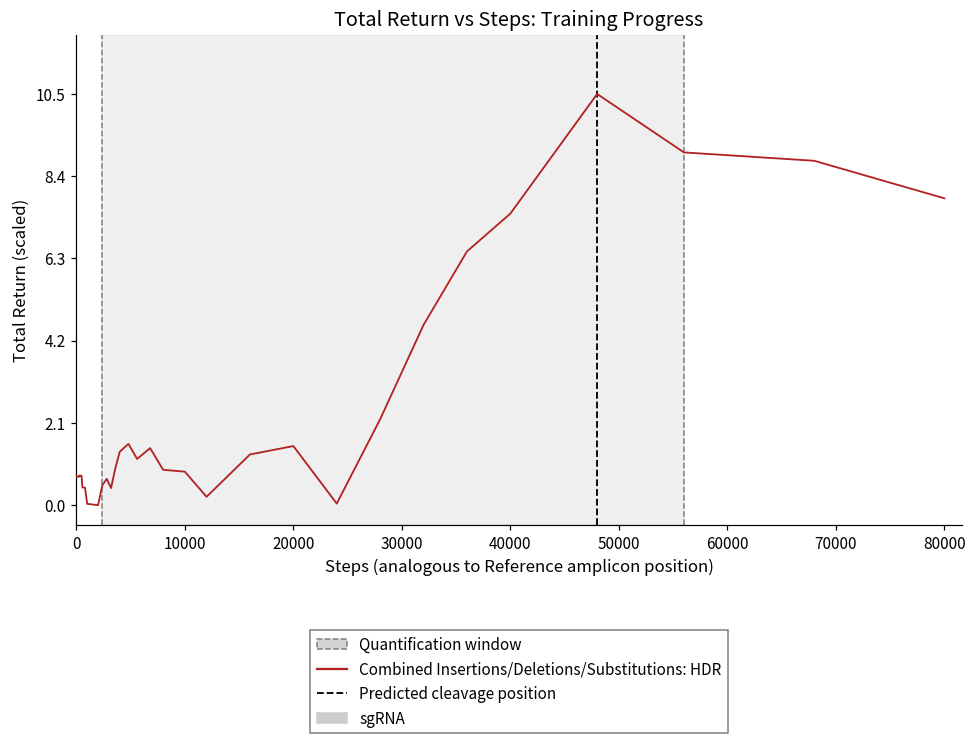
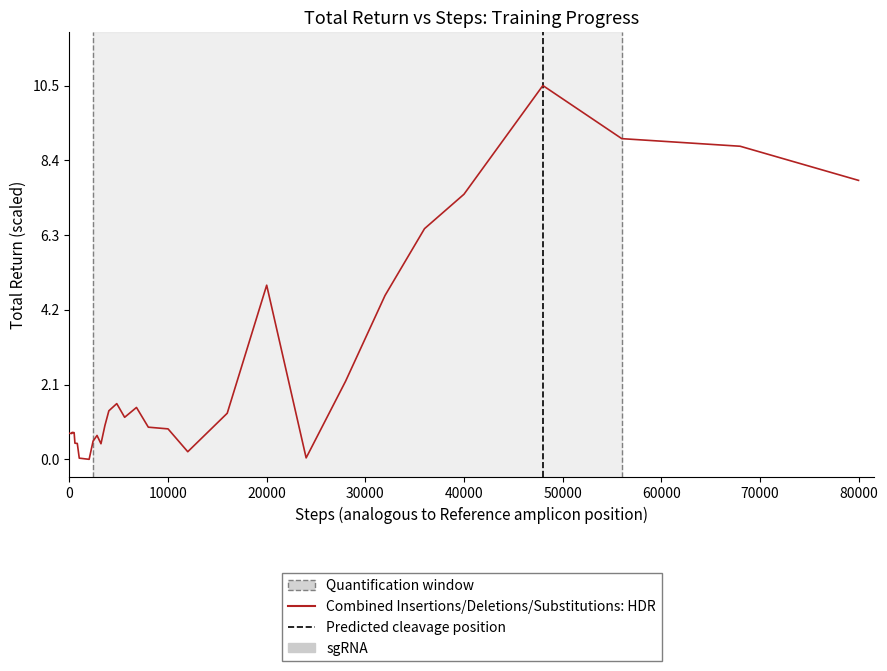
  {
    "10000": 0.9,
-   "20000": 1.5,
+   "20000": 4.9,
    "40000": 7.4,
    "80000": 7.8
  }
